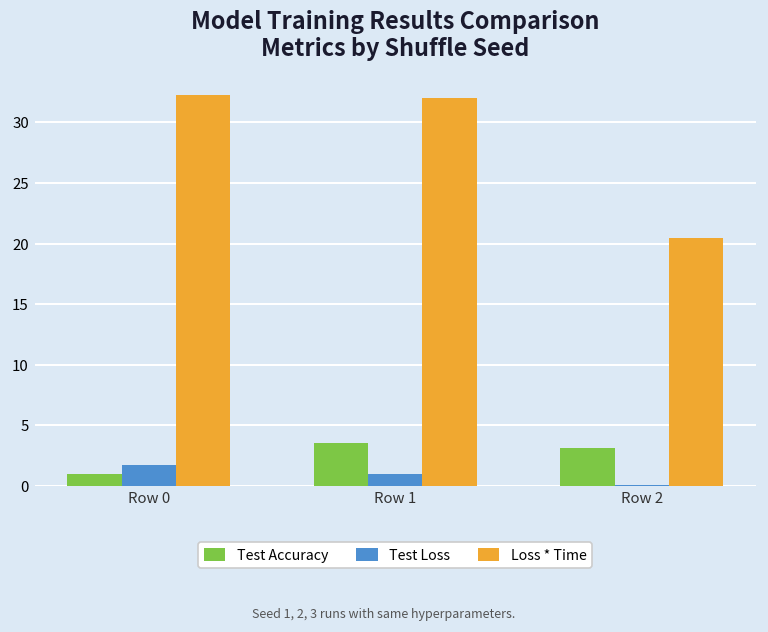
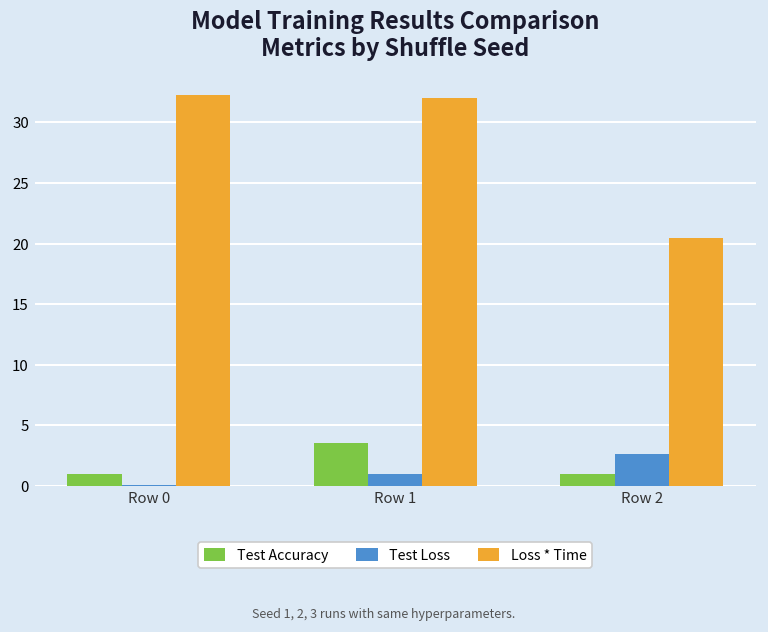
  {
    "Test Accuracy": {
      "Row 0": 1.0,
      "Row 1": 3.5,
-     "Row 2": 3.1
+     "Row 2": 1.0
    },
    "Test Loss": {
-     "Row 0": 1.8,
+     "Row 0": 0.1,
      "Row 1": 1.0,
-     "Row 2": 0.1
+     "Row 2": 2.6
    },
    "Loss * Time": {
      "Row 0": 32.2,
      "Row 1": 32.0,
      "Row 2": 20.4
    }
  }
